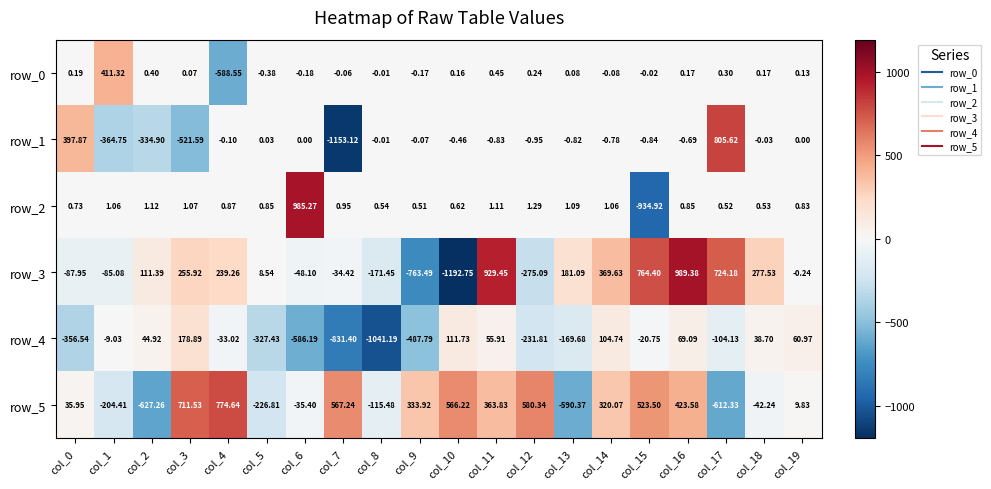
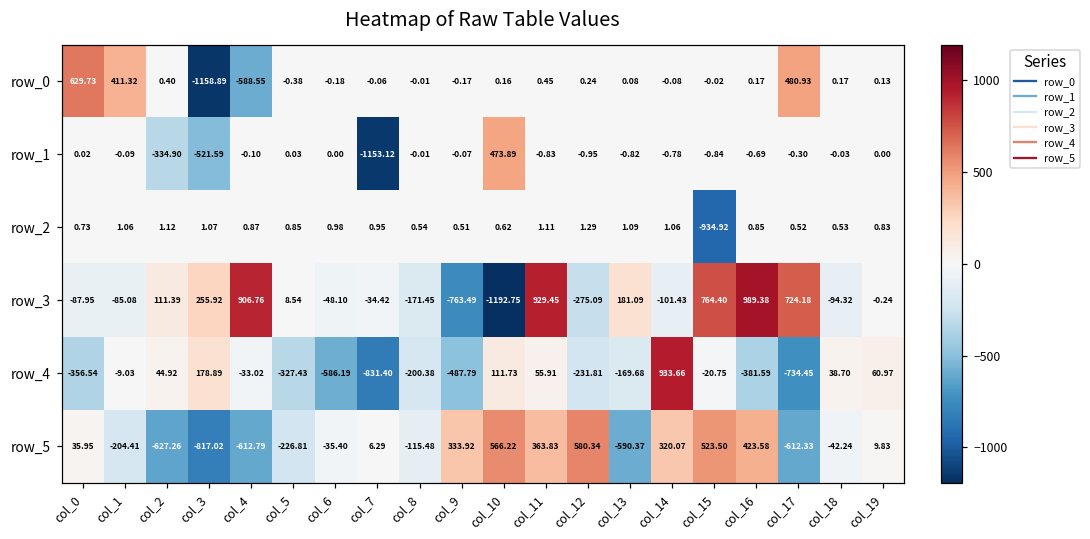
  {
    "row_0": {
-     "col_0": 0.19,
+     "col_0": 629.73,
      "col_1": 411.32,
      "col_2": 0.40,
-     "col_3": 0.07,
+     "col_3": -1158.89,
      "col_4": -588.55,
      "col_5": -0.38,
      "col_6": -0.18,
      "col_7": -0.06,
      "col_8": -0.01,
      "col_9": -0.17,
      "col_10": 0.16,
      "col_11": 0.45,
      "col_12": 0.24,
      "col_13": 0.08,
      "col_14": -0.08,
      "col_15": -0.02,
      "col_16": 0.17,
-     "col_17": 0.30,
+     "col_17": 480.93,
      "col_18": 0.17,
      "col_19": 0.13
    },
    "row_1": {
-     "col_0": 397.87,
-     "col_1": -364.75,
+     "col_0": 0.02,
+     "col_1": -0.09,
      "col_2": -334.90,
      "col_3": -521.59,
      "col_4": -0.10,
      "col_5": 0.03,
      "col_6": 0.00,
      "col_7": -1153.12,
      "col_8": -0.01,
      "col_9": -0.07,
-     "col_10": -0.46,
+     "col_10": 473.89,
      "col_11": -0.83,
      "col_12": -0.95,
      "col_13": -0.82,
      "col_14": -0.78,
      "col_15": -0.84,
      "col_16": -0.69,
-     "col_17": 805.62,
+     "col_17": -0.30,
      "col_18": -0.03,
      "col_19": 0.00
    },
    "row_2": {
      "col_0": 0.73,
      "col_1": 1.06,
      "col_2": 1.12,
      "col_3": 1.07,
      "col_4": 0.87,
      "col_5": 0.85,
-     "col_6": 985.27,
+     "col_6": 0.98,
      "col_7": 0.95,
      "col_8": 0.54,
      "col_9": 0.51,
      "col_10": 0.62,
      "col_11": 1.11,
      "col_12": 1.29,
      "col_13": 1.09,
      "col_14": 1.06,
      "col_15": -934.92,
      "col_16": 0.85,
      "col_17": 0.52,
      "col_18": 0.53,
      "col_19": 0.83
    },
    "row_3": {
      "col_0": -87.95,
      "col_1": -85.08,
      "col_2": 111.39,
      "col_3": 255.92,
-     "col_4": 239.26,
+     "col_4": 906.76,
      "col_5": 8.54,
      "col_6": -48.10,
      "col_7": -34.42,
      "col_8": -171.45,
      "col_9": -763.49,
      "col_10": -1192.75,
      "col_11": 929.45,
      "col_12": -275.09,
      "col_13": 181.09,
-     "col_14": 369.63,
+     "col_14": -101.43,
      "col_15": 764.40,
      "col_16": 989.38,
      "col_17": 724.18,
-     "col_18": 277.53,
+     "col_18": -94.32,
      "col_19": -0.24
    },
    "row_4": {
      "col_0": -356.54,
      "col_1": -9.03,
      "col_2": 44.92,
      "col_3": 178.89,
      "col_4": -33.02,
      "col_5": -327.43,
      "col_6": -586.19,
      "col_7": -831.40,
-     "col_8": -1041.19,
+     "col_8": -200.38,
      "col_9": -487.79,
      "col_10": 111.73,
      "col_11": 55.91,
      "col_12": -231.81,
      "col_13": -169.68,
-     "col_14": 104.74,
+     "col_14": 933.66,
      "col_15": -20.75,
-     "col_16": 69.09,
-     "col_17": -104.13,
+     "col_16": -381.59,
+     "col_17": -734.45,
      "col_18": 38.70,
      "col_19": 60.97
    },
    "row_5": {
      "col_0": 35.95,
      "col_1": -204.41,
      "col_2": -627.26,
-     "col_3": 711.53,
-     "col_4": 774.64,
+     "col_3": -817.02,
+     "col_4": -612.79,
      "col_5": -226.81,
      "col_6": -35.40,
-     "col_7": 567.24,
+     "col_7": 6.29,
      "col_8": -115.48,
      "col_9": 333.92,
      "col_10": 566.22,
      "col_11": 363.83,
      "col_12": 580.34,
      "col_13": -590.37,
      "col_14": 320.07,
      "col_15": 523.50,
      "col_16": 423.58,
      "col_17": -612.33,
      "col_18": -42.24,
      "col_19": 9.83
    }
  }
